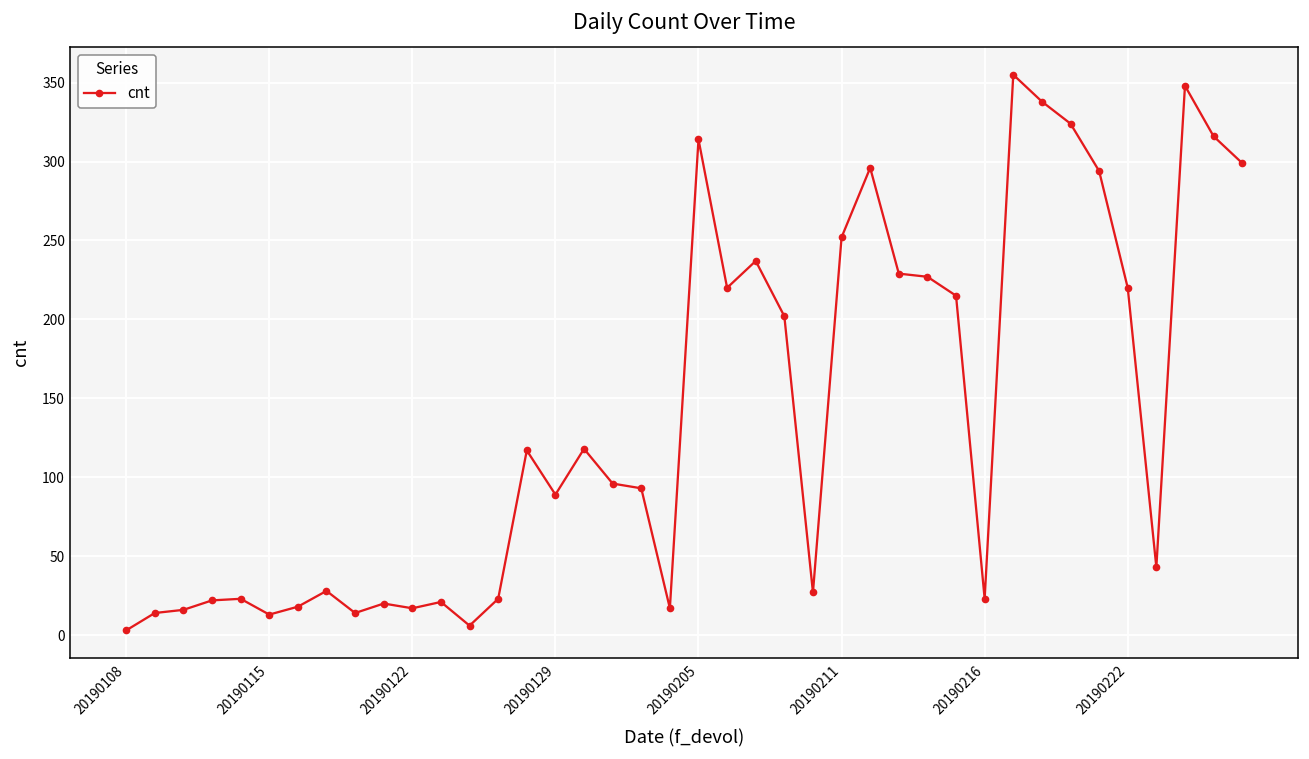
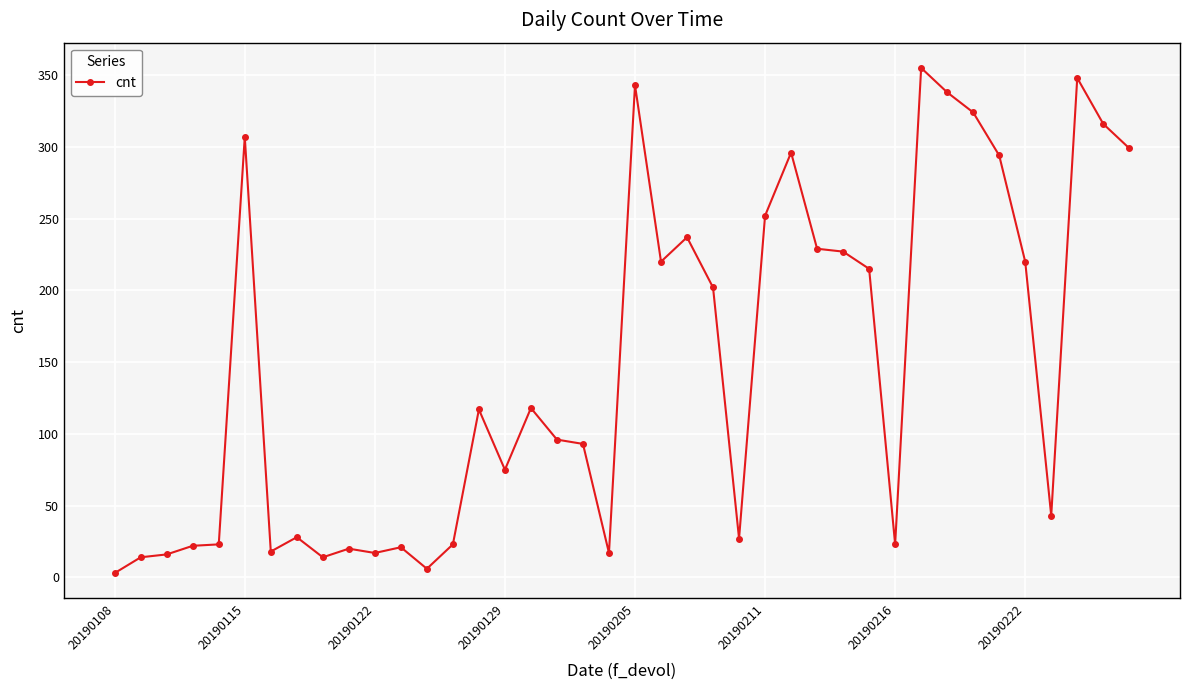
  {
    "20190108": 3,
-   "20190115": 13,
+   "20190115": 307,
    "20190122": 17,
-   "20190129": 89,
-   "20190205": 314,
+   "20190129": 75,
+   "20190205": 343,
    "20190211": 252,
    "20190216": 23,
    "20190222": 220
  }
